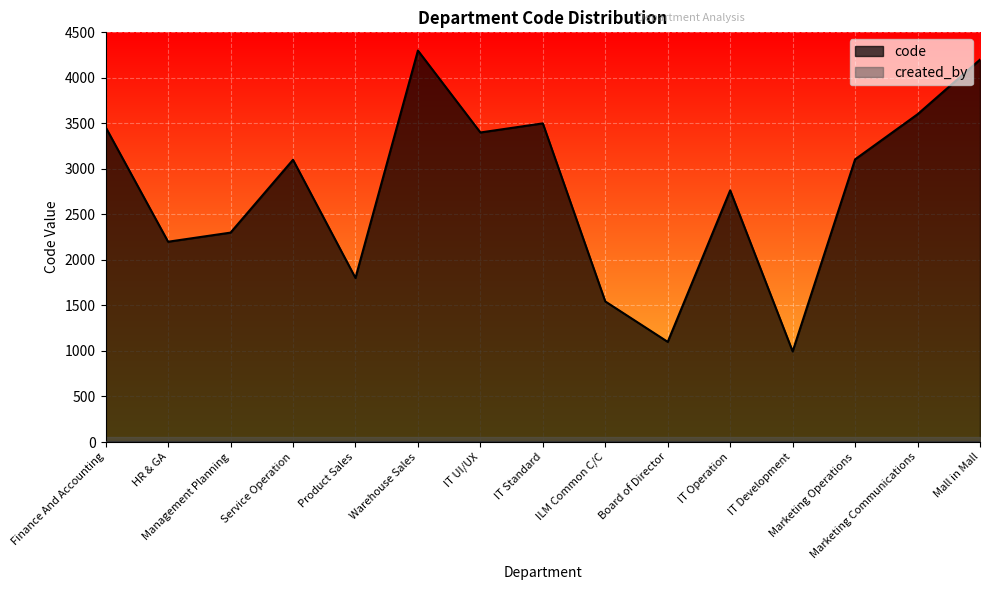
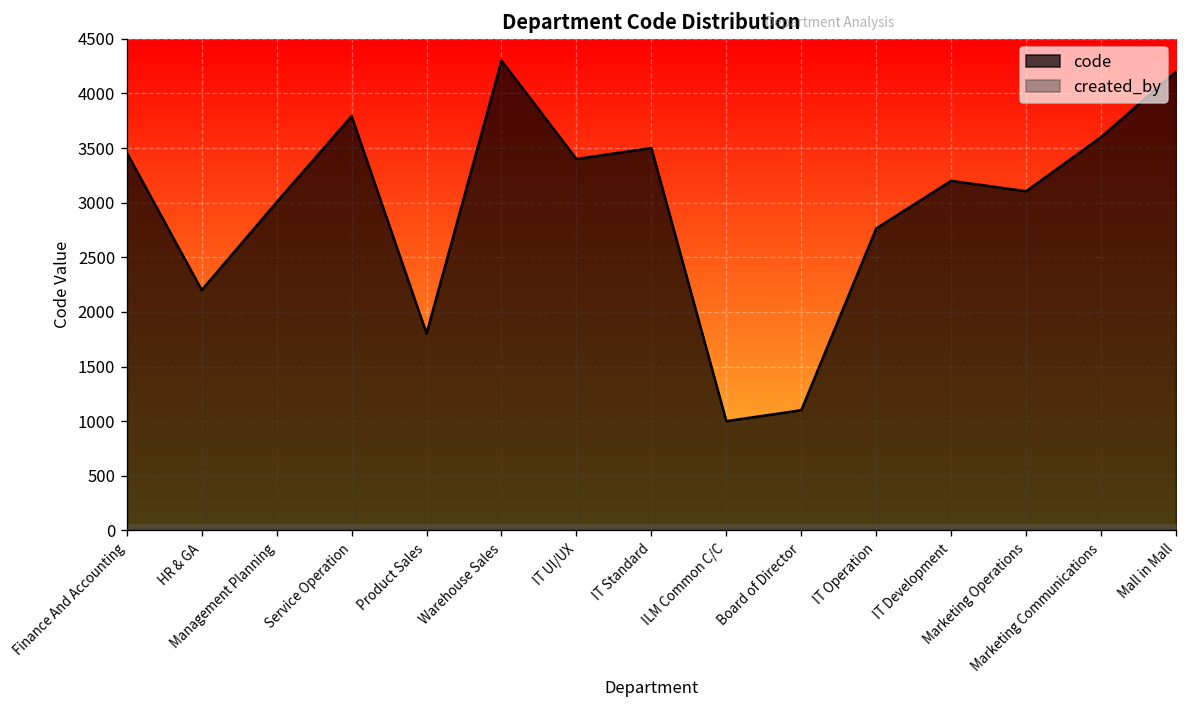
  {
    "code": {
      "Finance And Accounting": 3500,
      "HR & GA": 2200,
-     "Management Planning": 2300,
-     "Service Operation": 3100,
+     "Management Planning": 3000,
+     "Service Operation": 3800,
      "Product Sales": 1800,
      "Warehouse Sales": 4300,
      "IT UI/UX": 3400,
      "IT Standard": 3500,
-     "ILM Common C/C": 1500,
+     "ILM Common C/C": 1000,
      "Board of Director": 1100,
      "IT Operation": 2800,
-     "IT Development": 1000,
+     "IT Development": 3200,
      "Marketing Operations": 3100,
      "Marketing Communications": 3600,
      "Mall in Mall": 4200
    }
  }
